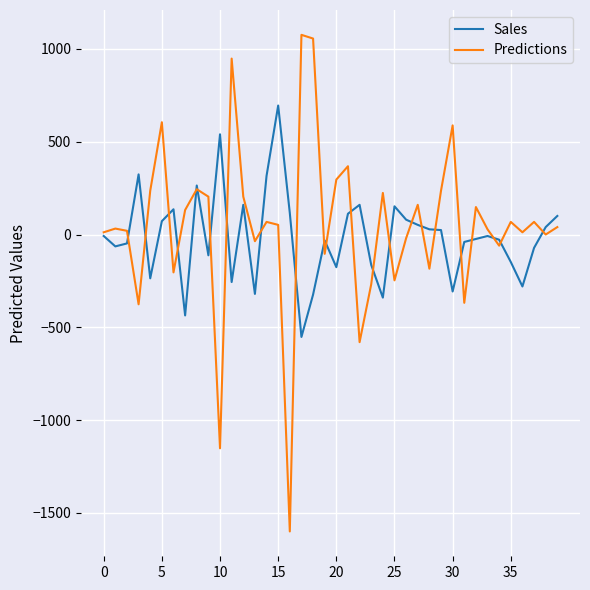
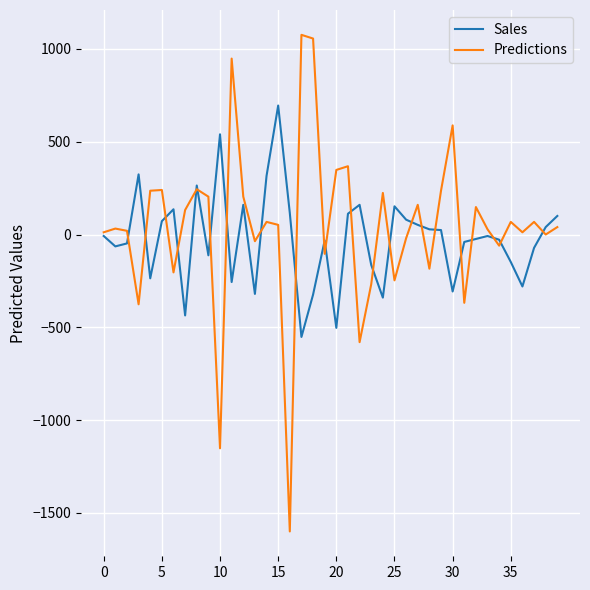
  {
    "Sales": {
      "0": -10,
      "5": 70,
      "10": 540,
      "15": 700,
-     "20": -180,
+     "20": -500,
      "25": 150,
      "30": -310,
      "35": -150
    },
    "Predictions": {
      "0": 10,
-     "5": 610,
+     "5": 240,
      "10": -1150,
      "15": 50,
-     "20": 300,
+     "20": 350,
      "25": -250,
      "30": 590,
      "35": 70
    }
  }
